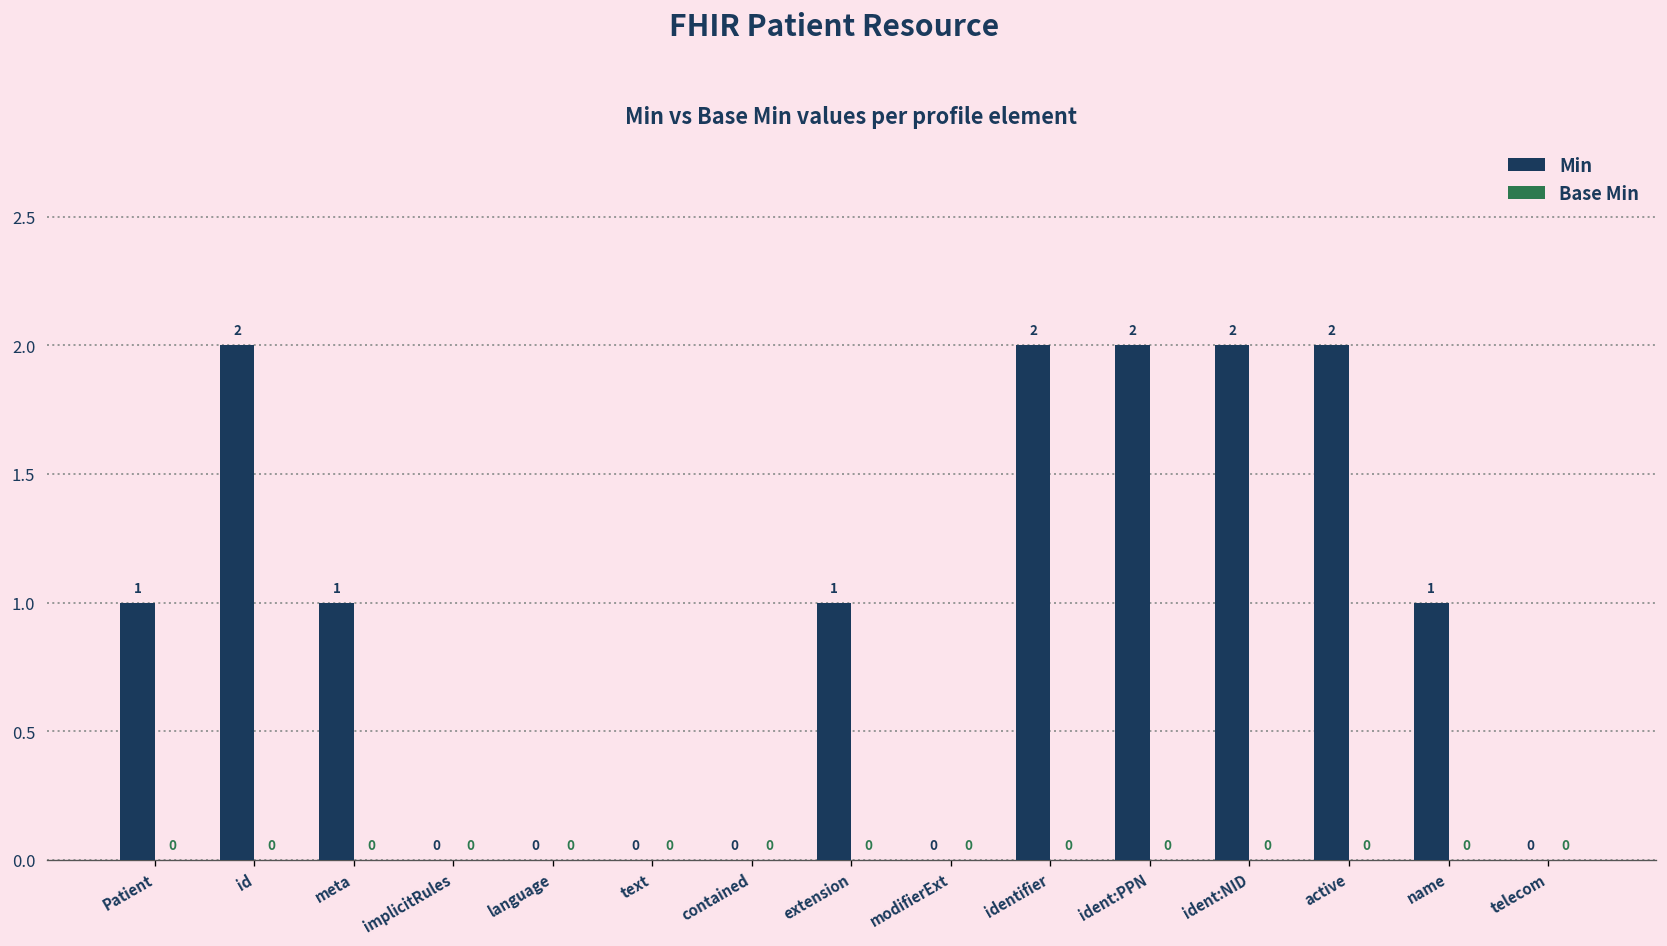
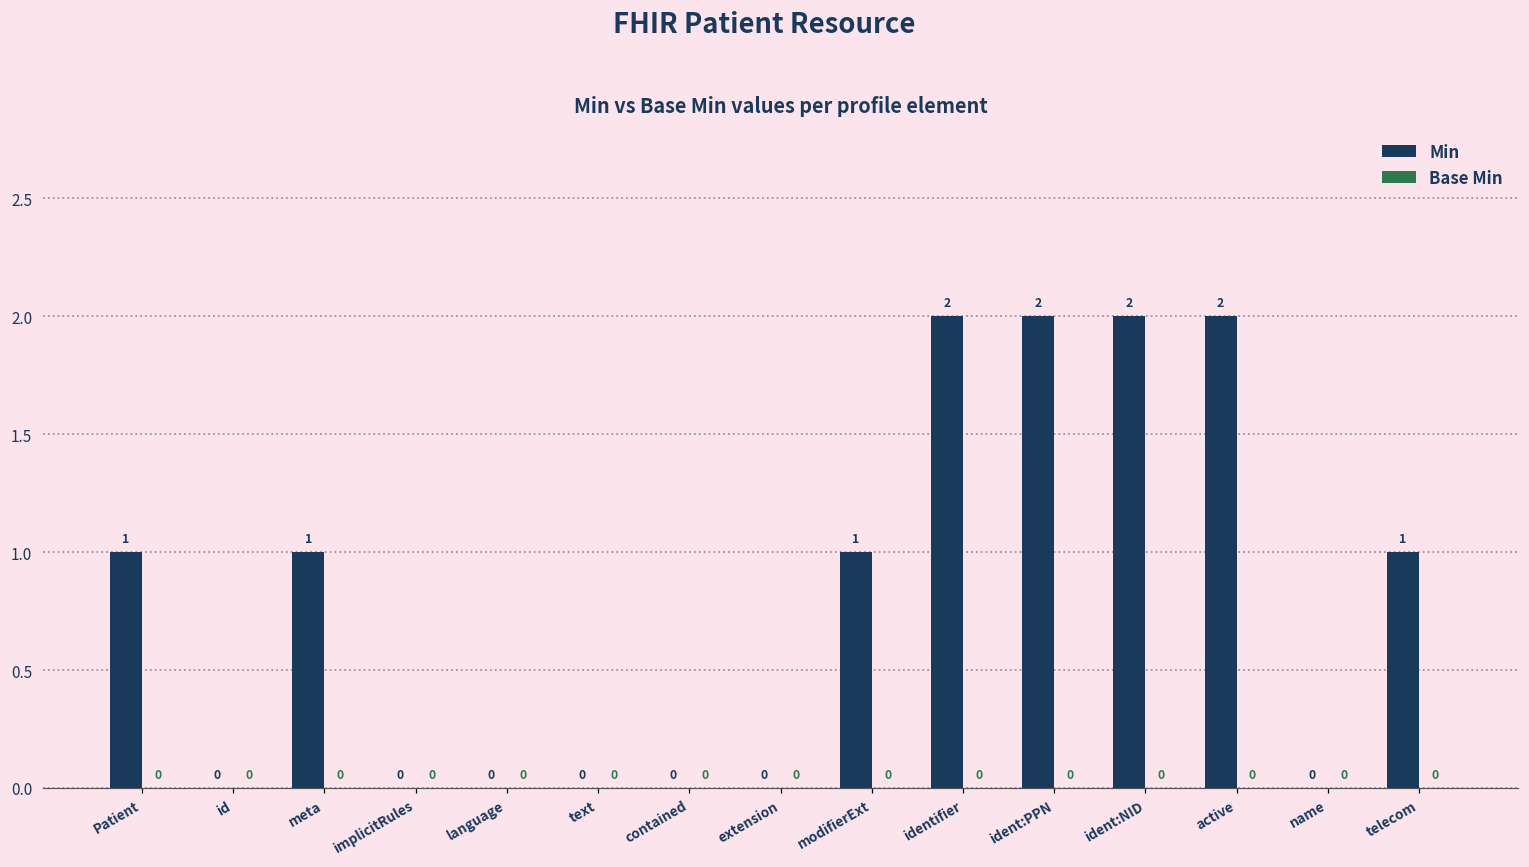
  {
    "Min": {
      "Patient": 1,
-     "id": 2,
+     "id": 0,
      "meta": 1,
      "implicitRules": 0,
      "language": 0,
      "text": 0,
      "contained": 0,
-     "extension": 1,
-     "modifierExt": 0,
+     "extension": 0,
+     "modifierExt": 1,
      "identifier": 2,
      "ident:PPN": 2,
      "ident:NID": 2,
      "active": 2,
-     "name": 1,
-     "telecom": 0
+     "name": 0,
+     "telecom": 1
    },
    "Base Min": {
      "Patient": 0,
      "id": 0,
      "meta": 0,
      "implicitRules": 0,
      "language": 0,
      "text": 0,
      "contained": 0,
      "extension": 0,
      "modifierExt": 0,
      "identifier": 0,
      "ident:PPN": 0,
      "ident:NID": 0,
      "active": 0,
      "name": 0,
      "telecom": 0
    }
  }
